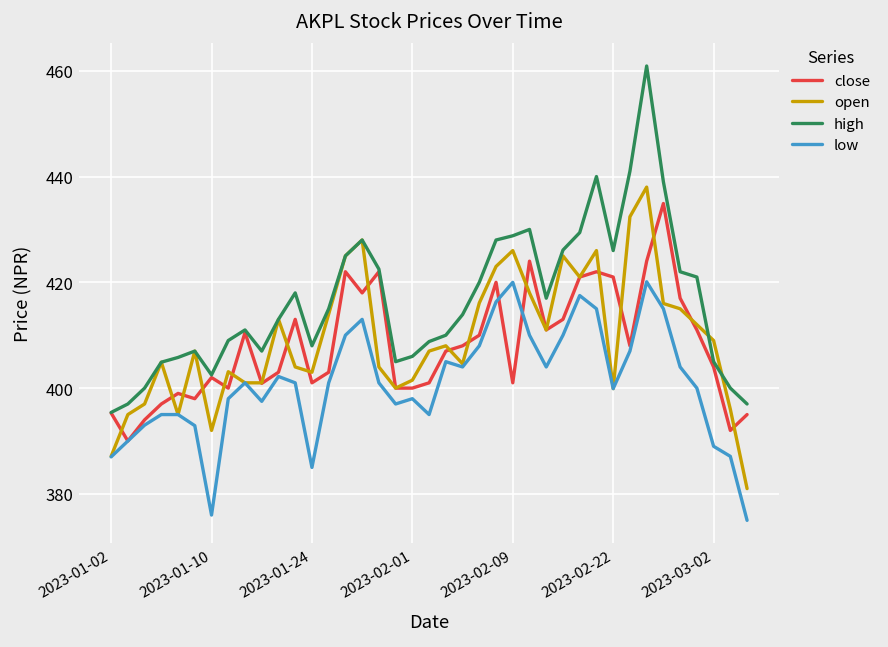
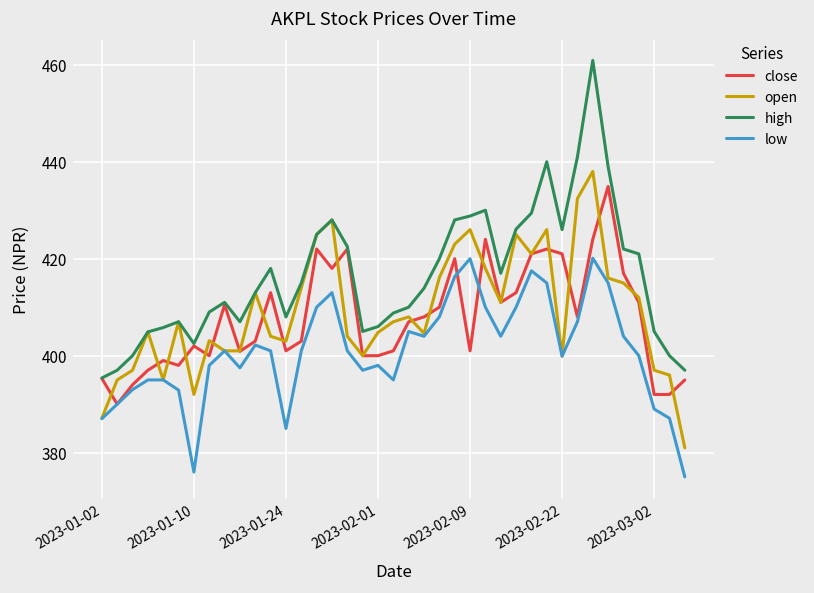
  {
    "close": {
      "2023-01-24": 401,
      "2023-02-01": 400,
      "2023-02-09": 401,
      "2023-02-22": 421,
-     "2023-03-02": 404
+     "2023-03-02": 392
    },
    "open": {
      "2023-01-10": 392,
      "2023-01-24": 403,
-     "2023-02-01": 402,
+     "2023-02-01": 405,
      "2023-02-09": 426,
-     "2023-03-02": 409
+     "2023-03-02": 397
    },
    "high": {
      "2023-01-24": 408,
      "2023-02-01": 406,
      "2023-02-09": 429,
      "2023-02-22": 426,
      "2023-03-02": 405
    },
    "low": {
      "2023-01-10": 376,
      "2023-01-24": 385,
      "2023-02-01": 398,
      "2023-02-09": 420,
      "2023-03-02": 389
    }
  }
